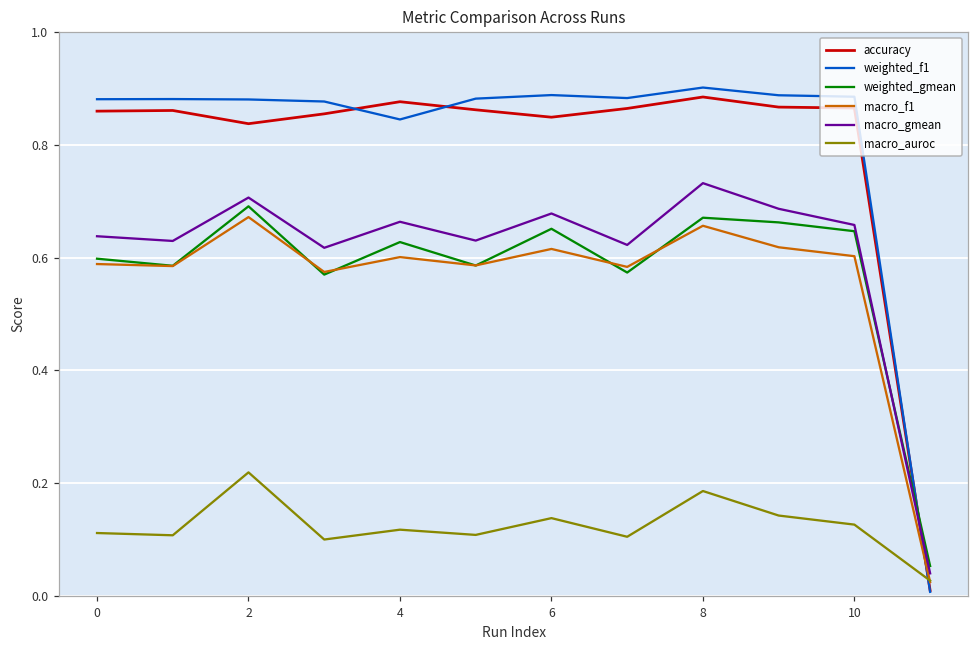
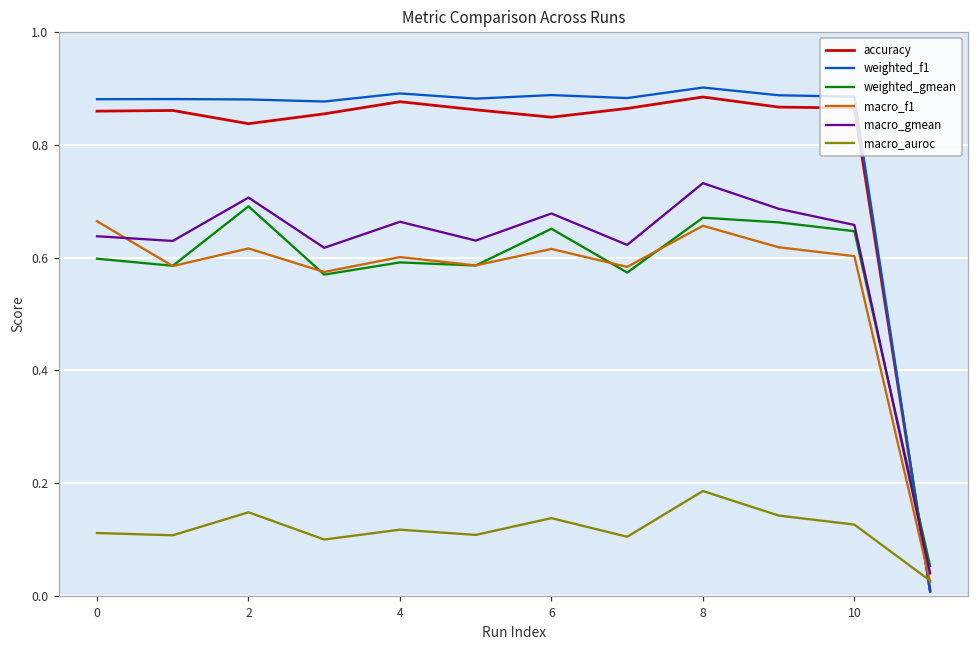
  {
    "accuracy": {
      "0": 0.86,
      "2": 0.84,
      "4": 0.88,
      "6": 0.85,
      "8": 0.89
    },
    "weighted_f1": {
      "0": 0.88,
      "2": 0.88,
-     "4": 0.85,
+     "4": 0.89,
      "6": 0.89,
      "8": 0.90
    },
    "weighted_gmean": {
      "0": 0.60,
      "2": 0.69,
-     "4": 0.63,
+     "4": 0.59,
      "6": 0.65,
      "8": 0.67,
      "10": 0.65
    },
    "macro_f1": {
-     "0": 0.59,
-     "2": 0.67,
+     "0": 0.66,
+     "2": 0.62,
      "4": 0.60,
      "6": 0.62,
      "8": 0.66,
      "10": 0.60
    },
    "macro_gmean": {
      "0": 0.64,
      "2": 0.71,
      "4": 0.66,
      "6": 0.68,
      "8": 0.73,
      "10": 0.66
    },
    "macro_auroc": {
      "0": 0.11,
-     "2": 0.22,
+     "2": 0.15,
      "4": 0.12,
      "6": 0.14,
      "8": 0.19,
      "10": 0.13
    }
  }
